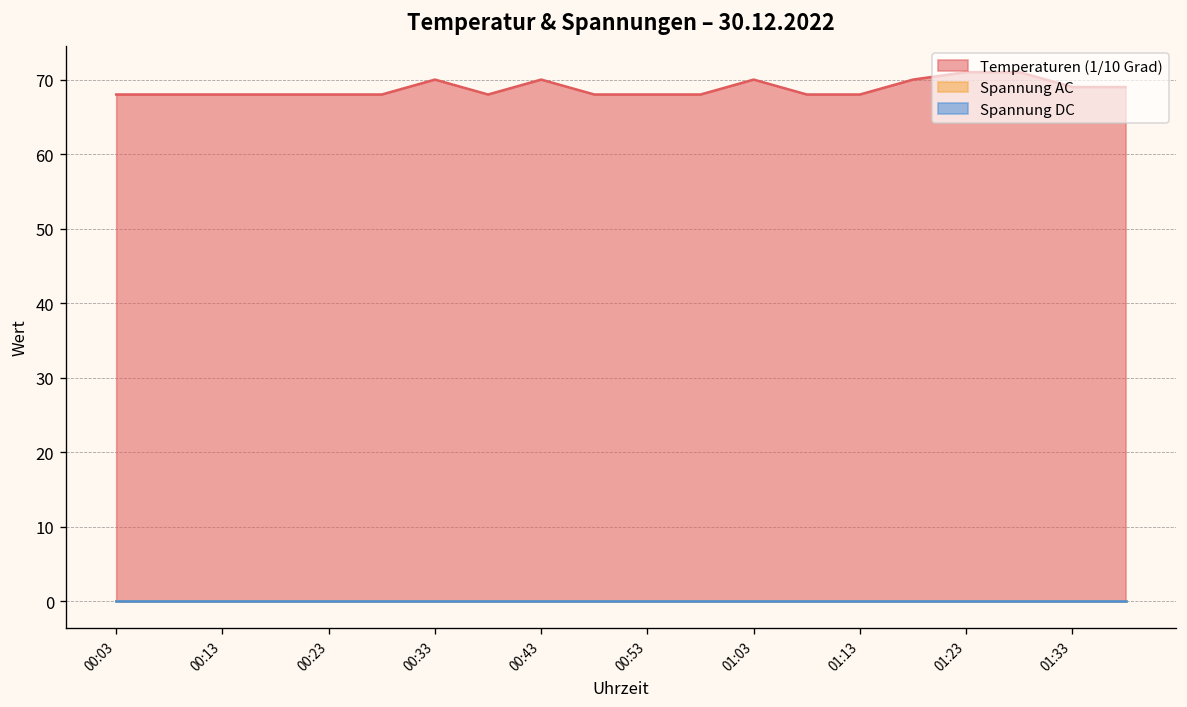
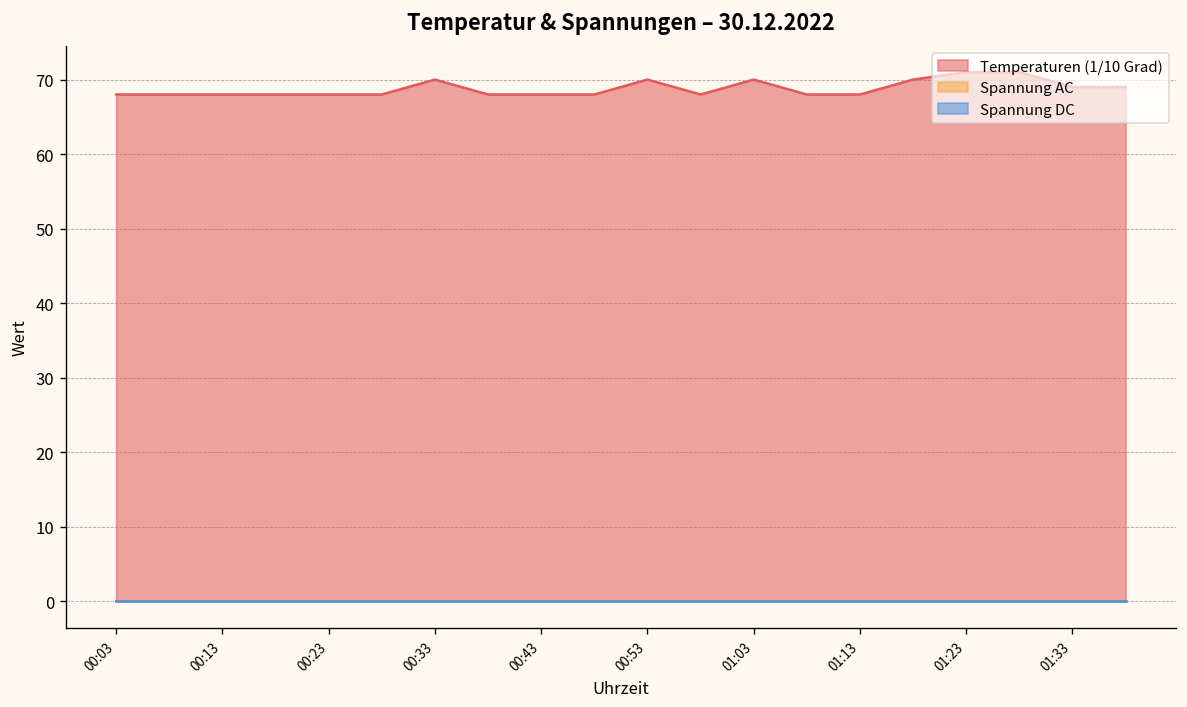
  {
    "Temperaturen (1/10 Grad)": {
      "00:03": 68,
      "00:13": 68,
      "00:23": 68,
      "00:33": 70,
-     "00:43": 70,
-     "00:53": 68,
+     "00:43": 68,
+     "00:53": 70,
      "01:03": 70,
      "01:13": 68
    },
    "Spannung DC": {
      "00:03": 0,
      "00:13": 0,
      "00:23": 0,
      "00:33": 0,
      "00:43": 0,
      "00:53": 0,
      "01:03": 0,
      "01:13": 0,
      "01:23": 0,
      "01:33": 0
    }
  }
